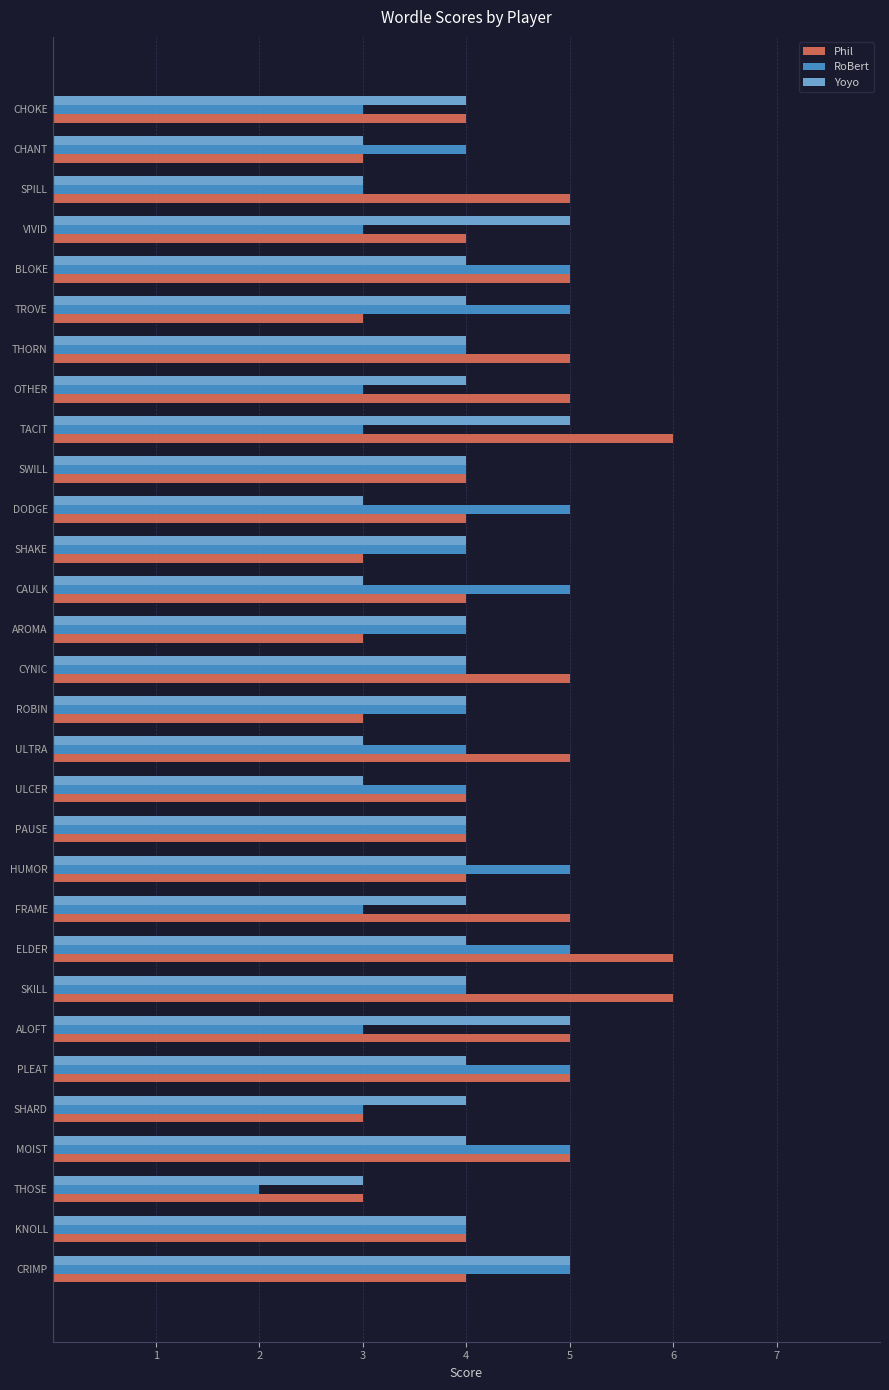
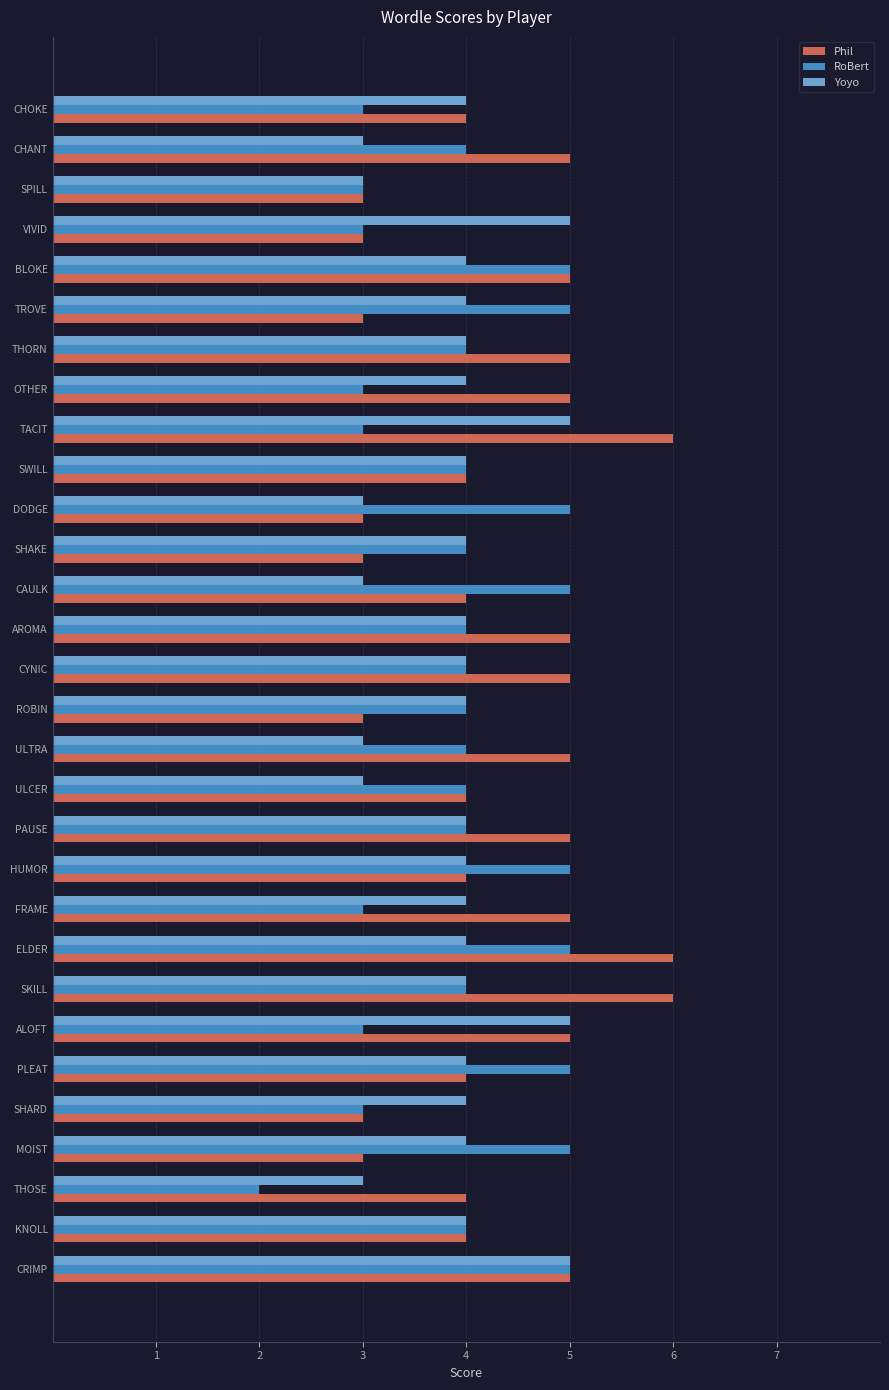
  {
    "Phil": {
      "CHOKE": 4,
-     "CHANT": 3,
-     "SPILL": 5,
-     "VIVID": 4,
+     "CHANT": 5,
+     "SPILL": 3,
+     "VIVID": 3,
      "BLOKE": 5,
      "TROVE": 3,
      "THORN": 5,
      "OTHER": 5,
      "TACIT": 6,
      "SWILL": 4,
-     "DODGE": 4,
+     "DODGE": 3,
      "SHAKE": 3,
      "CAULK": 4,
-     "AROMA": 3,
+     "AROMA": 5,
      "CYNIC": 5,
      "ROBIN": 3,
      "ULTRA": 5,
      "ULCER": 4,
-     "PAUSE": 4,
+     "PAUSE": 5,
      "HUMOR": 4,
      "FRAME": 5,
      "ELDER": 6,
      "SKILL": 6,
      "ALOFT": 5,
-     "PLEAT": 5,
+     "PLEAT": 4,
      "SHARD": 3,
-     "MOIST": 5,
-     "THOSE": 3,
+     "MOIST": 3,
+     "THOSE": 4,
      "KNOLL": 4,
-     "CRIMP": 4
+     "CRIMP": 5
    }
  }
